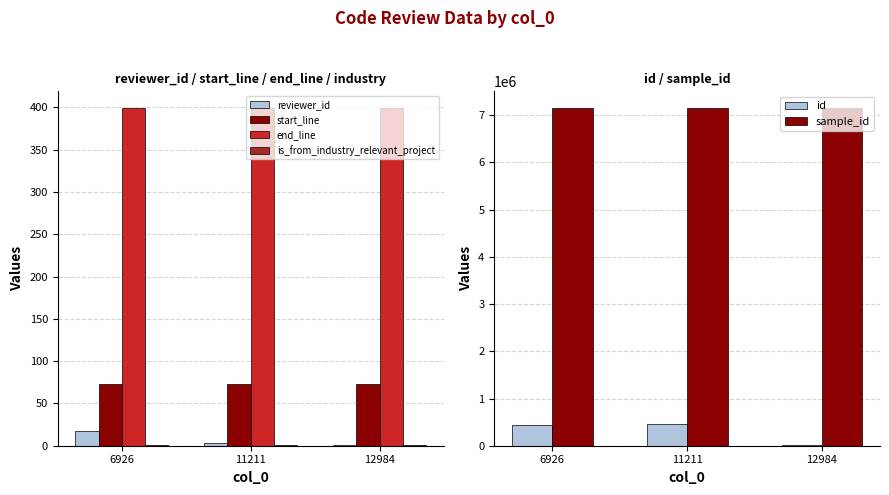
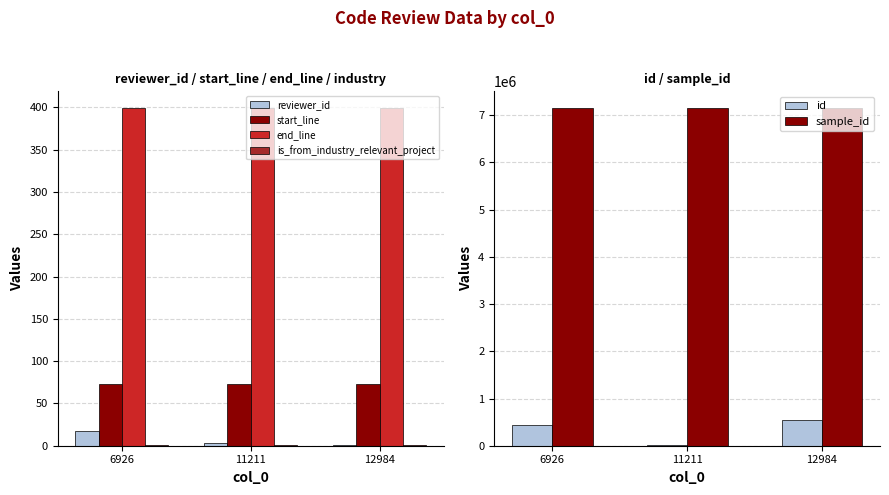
  {
    "reviewer_id / start_line / end_line / industry": {
      "reviewer_id": {
        "6926": 20,
        "11211": 0
      },
      "start_line": {
        "6926": 70,
        "11211": 70,
        "12984": 70
      }
    },
    "id / sample_id": {
      "id": {
        "6926": 400000,
-       "11211": 500000,
-       "12984": 0
+       "11211": 0,
+       "12984": 500000
      },
      "sample_id": {
        "6926": 7100000,
        "11211": 7100000
      }
    }
  }
